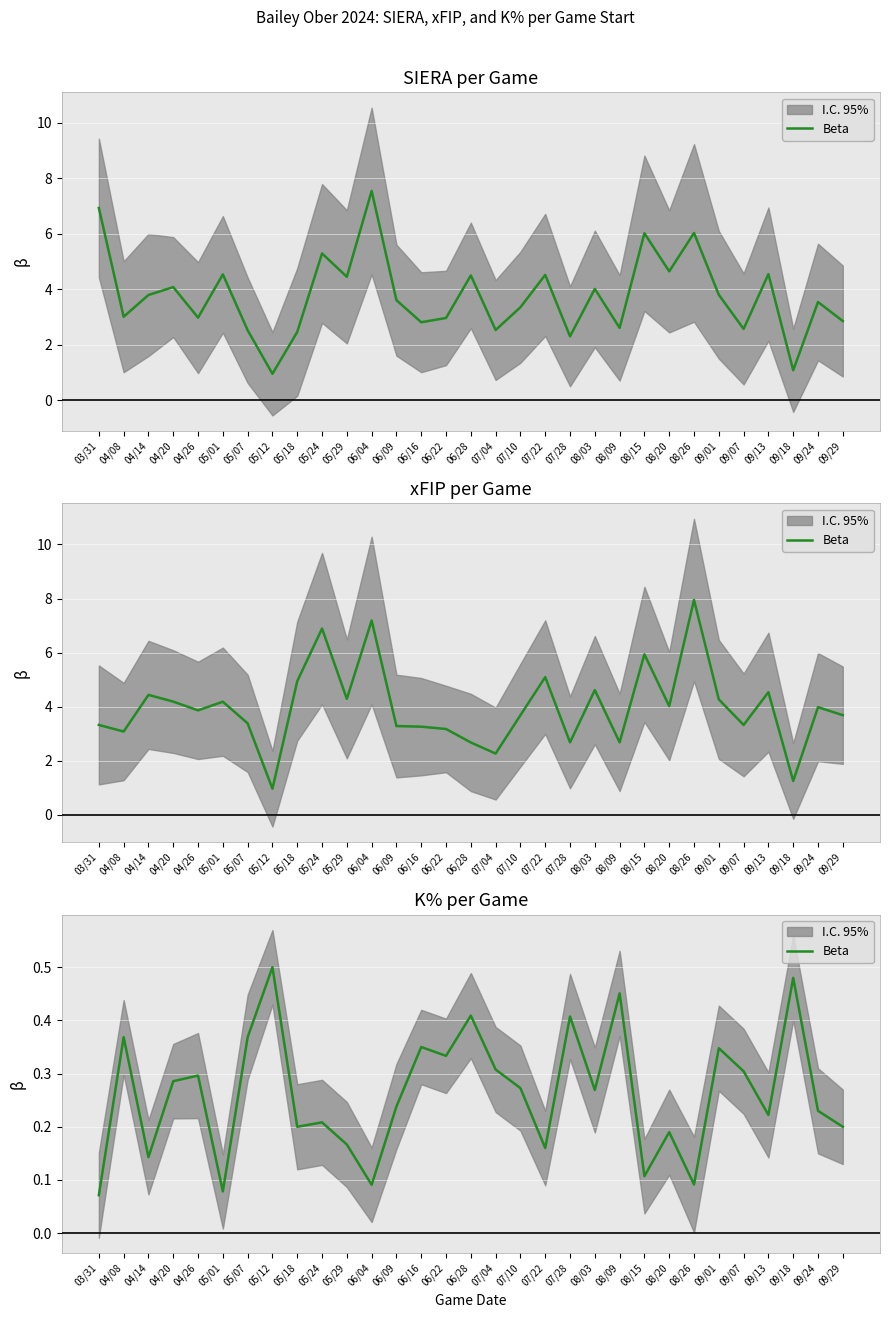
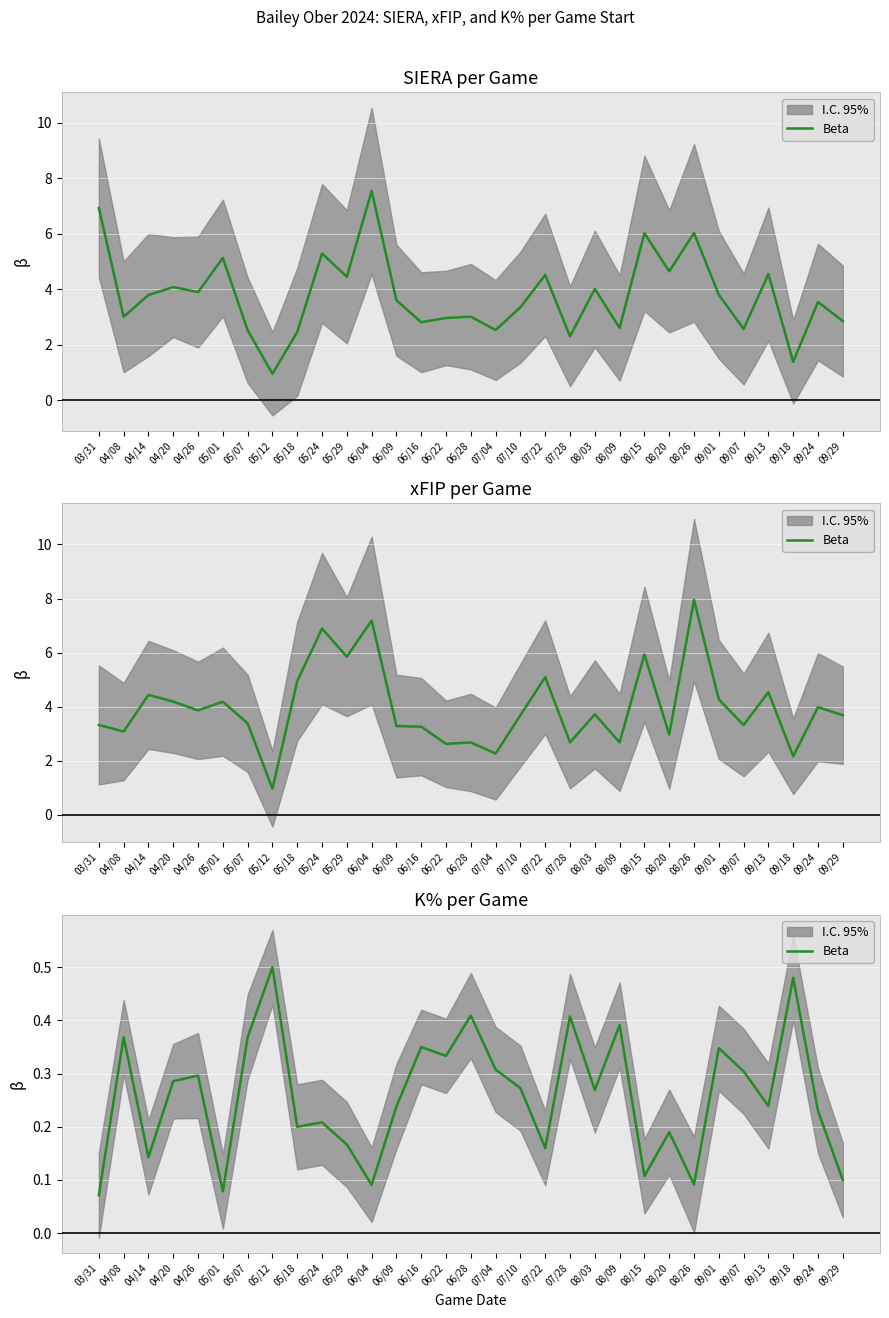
  {
    "SIERA per Game": {
      "Beta": {
        "03/31": 6.9,
        "04/08": 3.0,
        "04/14": 3.8,
        "04/20": 4.1,
-       "04/26": 3.0,
-       "05/01": 4.5,
+       "04/26": 3.9,
+       "05/01": 5.1,
        "05/07": 2.5,
        "05/12": 1.0,
        "05/18": 2.5,
        "05/24": 5.3,
        "05/29": 4.4,
        "06/04": 7.5,
        "06/09": 3.6,
        "06/16": 2.8,
        "06/22": 3.0,
-       "06/28": 4.5,
+       "06/28": 3.0,
        "07/04": 2.5,
        "07/10": 3.3,
        "07/22": 4.5,
        "07/28": 2.3,
        "08/03": 4.0,
        "08/09": 2.6,
        "08/15": 6.0,
        "08/20": 4.6,
        "08/26": 6.0,
        "09/01": 3.8,
        "09/07": 2.6,
        "09/13": 4.5,
-       "09/18": 1.1,
+       "09/18": 1.4,
        "09/24": 3.5,
        "09/29": 2.9
      }
    },
    "xFIP per Game": {
      "Beta": {
        "03/31": 3.3,
        "04/08": 3.1,
        "04/14": 4.4,
        "04/20": 4.2,
        "04/26": 3.9,
        "05/01": 4.2,
        "05/07": 3.4,
        "05/12": 1.0,
        "05/18": 4.9,
        "05/24": 6.9,
-       "05/29": 4.3,
+       "05/29": 5.8,
        "06/04": 7.2,
        "06/09": 3.3,
        "06/16": 3.3,
-       "06/22": 3.2,
+       "06/22": 2.6,
        "06/28": 2.7,
        "07/04": 2.3,
        "07/10": 3.7,
        "07/22": 5.1,
        "07/28": 2.7,
-       "08/03": 4.6,
+       "08/03": 3.7,
        "08/09": 2.7,
        "08/15": 5.9,
-       "08/20": 4.0,
+       "08/20": 3.0,
        "08/26": 7.9,
        "09/01": 4.3,
        "09/07": 3.3,
        "09/13": 4.5,
-       "09/18": 1.2,
+       "09/18": 2.2,
        "09/24": 4.0,
        "09/29": 3.7
      }
    },
    "K% per Game": {
      "Beta": {
        "03/31": 0.07,
        "04/08": 0.37,
        "04/14": 0.14,
        "04/20": 0.29,
        "04/26": 0.30,
        "05/01": 0.08,
        "05/07": 0.37,
        "05/12": 0.50,
        "05/18": 0.20,
        "05/24": 0.21,
        "05/29": 0.17,
        "06/04": 0.09,
        "06/09": 0.24,
        "06/16": 0.35,
        "06/22": 0.33,
        "06/28": 0.41,
        "07/04": 0.31,
        "07/10": 0.27,
        "07/22": 0.16,
        "07/28": 0.41,
        "08/03": 0.27,
-       "08/09": 0.45,
+       "08/09": 0.39,
        "08/15": 0.11,
        "08/20": 0.19,
        "08/26": 0.09,
        "09/01": 0.35,
        "09/07": 0.30,
-       "09/13": 0.22,
+       "09/13": 0.24,
        "09/18": 0.48,
        "09/24": 0.23,
-       "09/29": 0.2
+       "09/29": 0.1
      }
    }
  }
